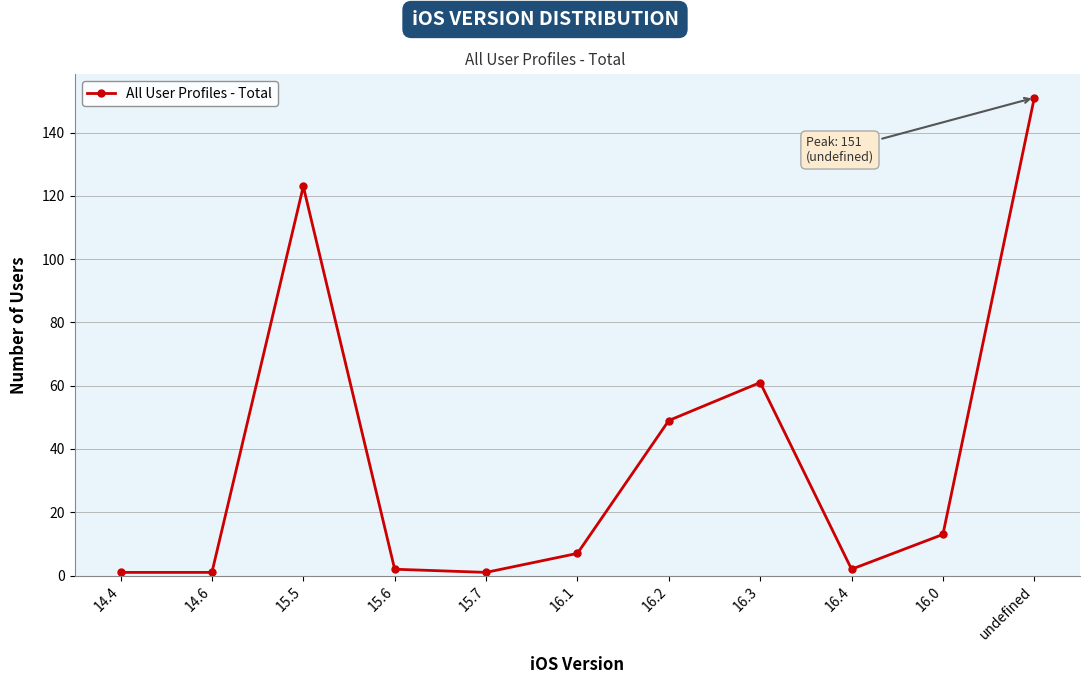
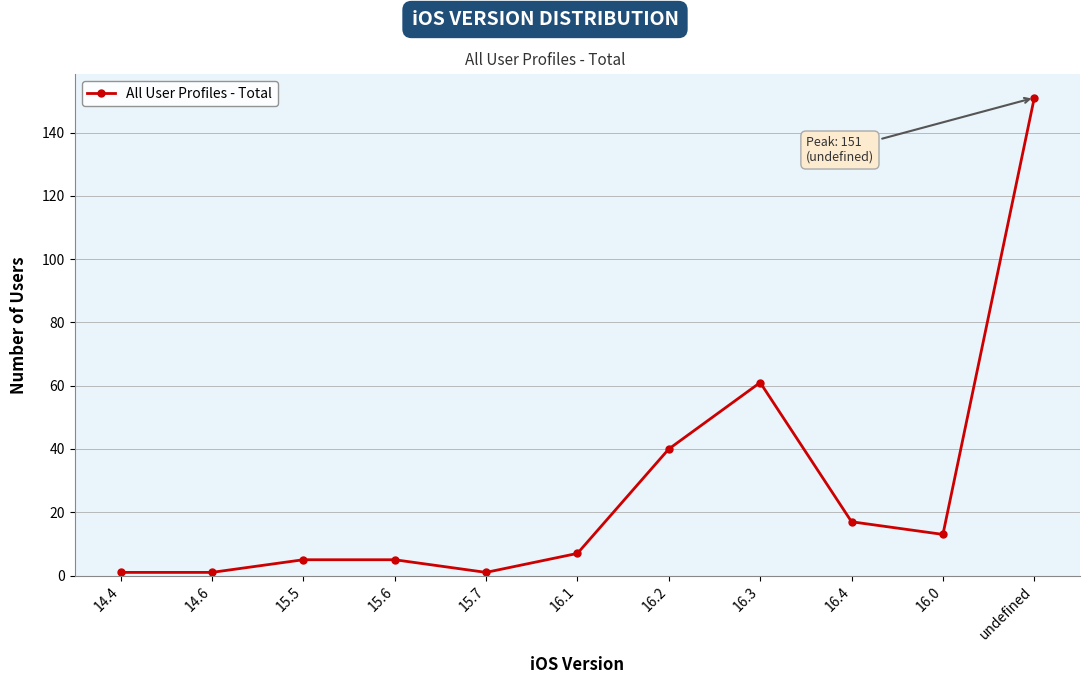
  {
    "14.4": 1,
    "14.6": 1,
-   "15.5": 123,
-   "15.6": 2,
+   "15.5": 5,
+   "15.6": 5,
    "15.7": 1,
    "16.1": 7,
-   "16.2": 49,
+   "16.2": 40,
    "16.3": 61,
-   "16.4": 2,
+   "16.4": 17,
    "16.0": 13
  }
